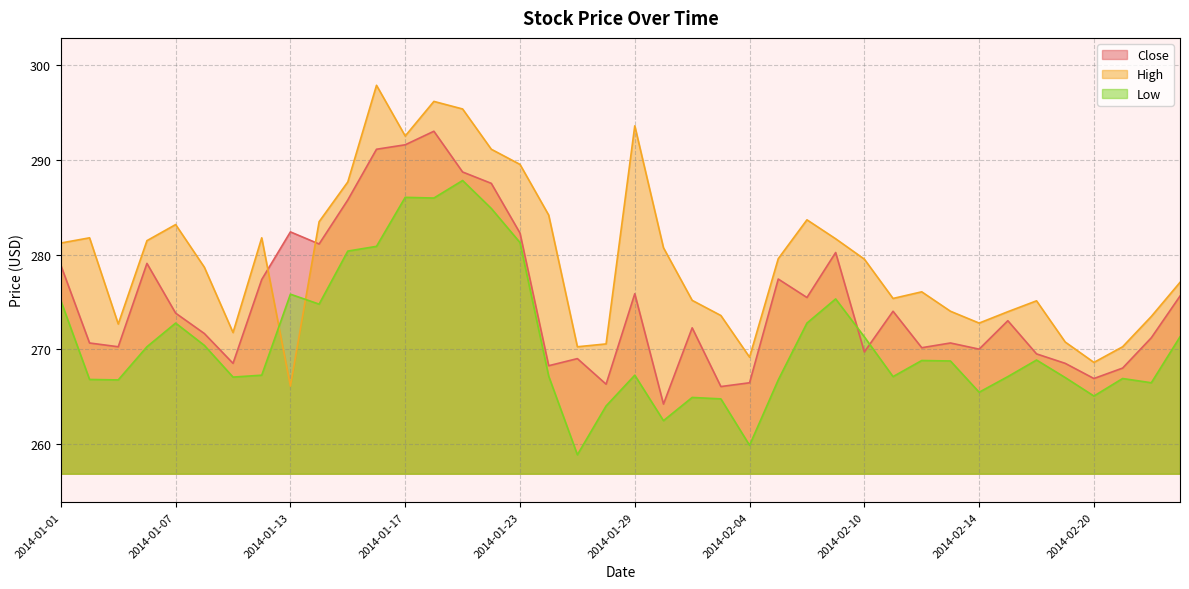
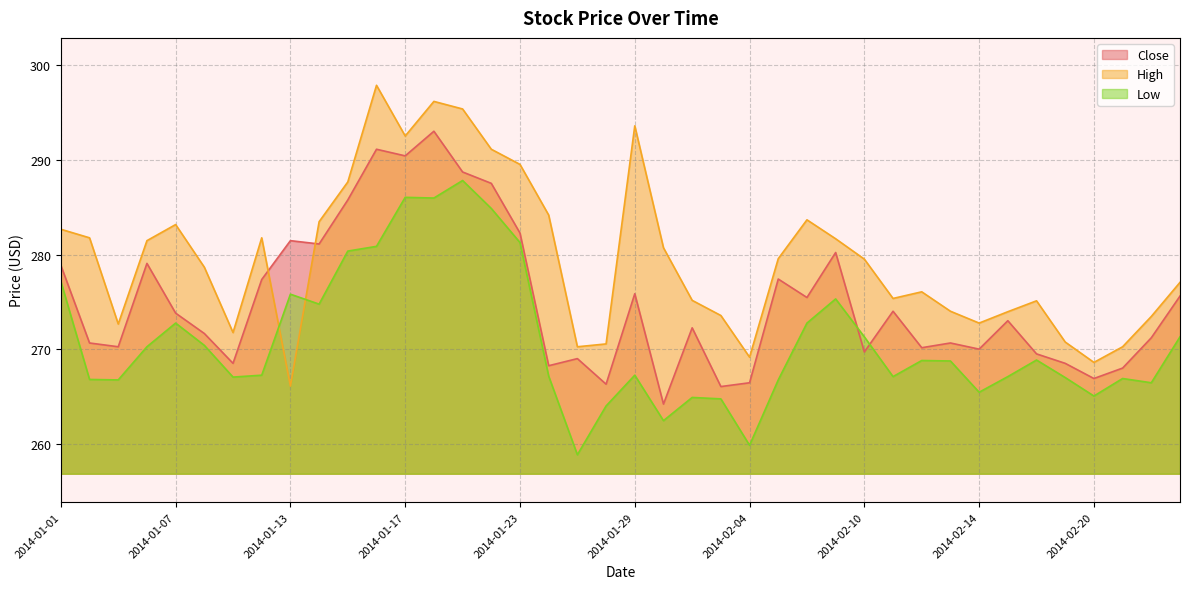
  {
    "Close": {
      "2014-01-01": 279,
      "2014-01-07": 274,
-     "2014-01-13": 282,
-     "2014-01-17": 292,
+     "2014-01-13": 281,
+     "2014-01-17": 290,
      "2014-01-23": 282,
      "2014-01-29": 276,
      "2014-02-04": 266,
      "2014-02-10": 270,
      "2014-02-14": 270,
      "2014-02-20": 267
    },
    "High": {
-     "2014-01-01": 281,
+     "2014-01-01": 283,
      "2014-01-07": 283,
      "2014-01-13": 266,
      "2014-01-17": 293,
      "2014-01-23": 290,
      "2014-01-29": 294,
      "2014-02-04": 269,
      "2014-02-10": 280,
      "2014-02-14": 273,
      "2014-02-20": 269
    },
    "Low": {
-     "2014-01-01": 275,
+     "2014-01-01": 277,
      "2014-01-07": 273,
      "2014-01-13": 276,
      "2014-01-17": 286,
      "2014-01-23": 281,
      "2014-01-29": 267,
      "2014-02-04": 260,
      "2014-02-10": 271,
      "2014-02-14": 265,
      "2014-02-20": 265
    }
  }
